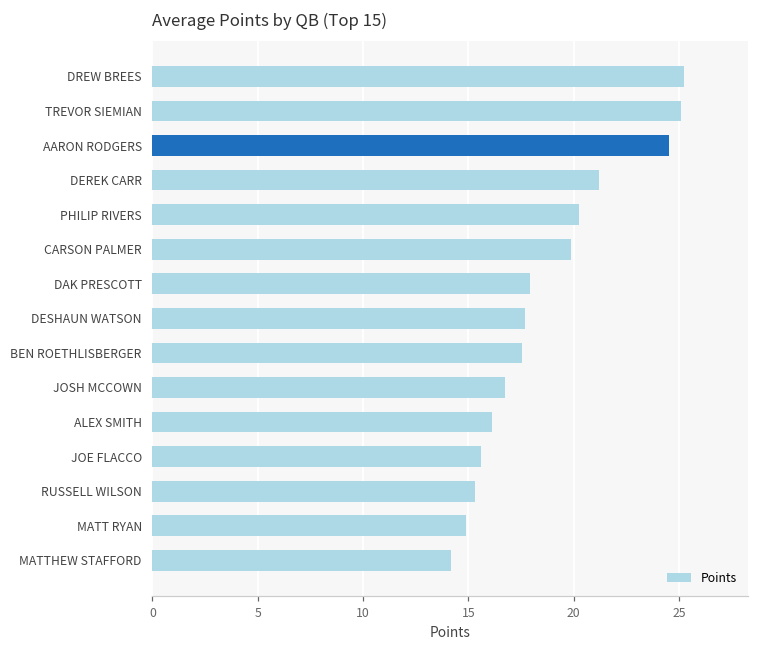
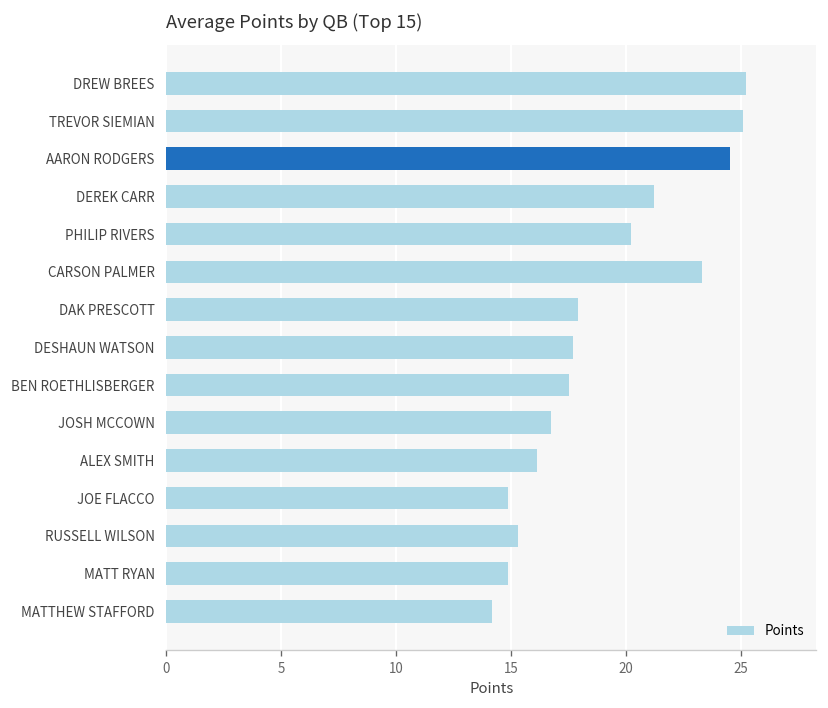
  {
    "DREW BREES": 25.2,
    "TREVOR SIEMIAN": 25.1,
    "AARON RODGERS": 24.5,
    "DEREK CARR": 21.2,
    "PHILIP RIVERS": 20.2,
-   "CARSON PALMER": 19.9,
+   "CARSON PALMER": 23.3,
    "DAK PRESCOTT": 17.9,
    "DESHAUN WATSON": 17.7,
    "BEN ROETHLISBERGER": 17.5,
    "JOSH MCCOWN": 16.7,
    "ALEX SMITH": 16.1,
-   "JOE FLACCO": 15.6,
+   "JOE FLACCO": 14.9,
    "RUSSELL WILSON": 15.3,
    "MATT RYAN": 14.9,
    "MATTHEW STAFFORD": 14.2
  }
